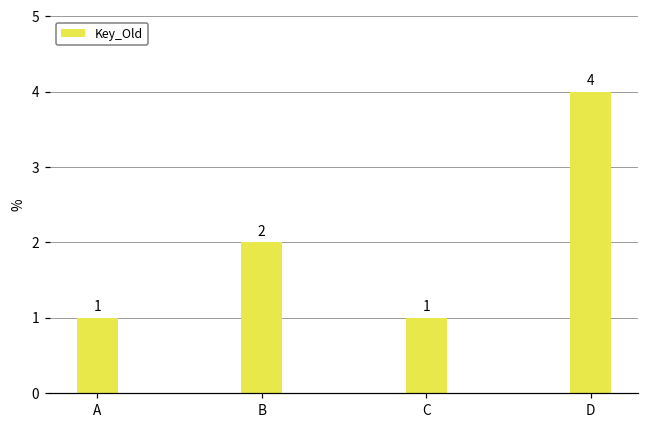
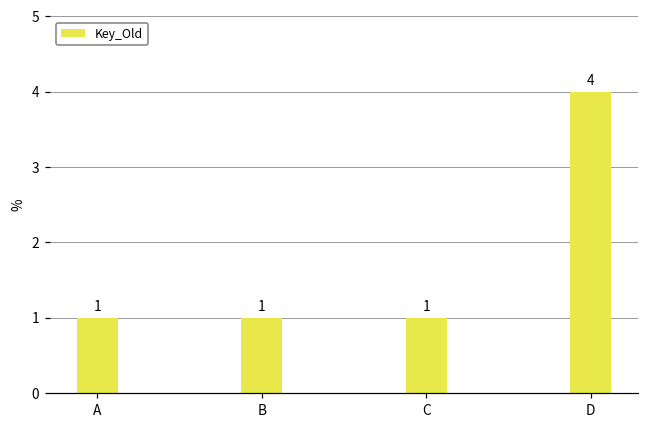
  {
    "A": 1,
-   "B": 2,
+   "B": 1,
    "C": 1,
    "D": 4
  }
